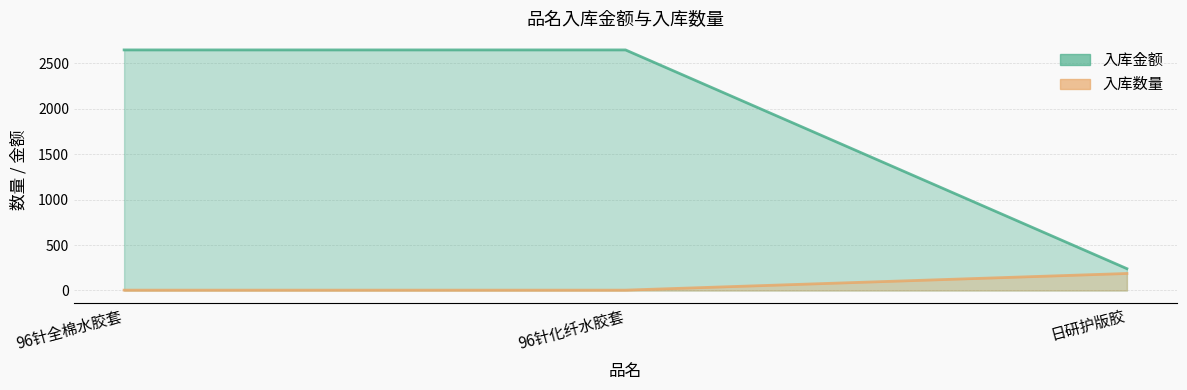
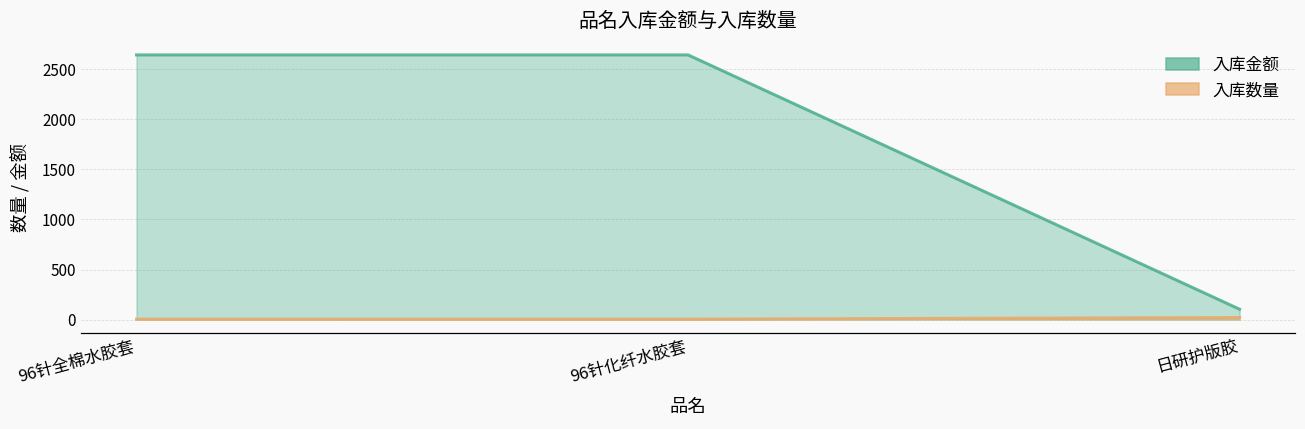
  {
    "入库金额": {
      "96针全棉水胶套": 2600,
      "96针化纤水胶套": 2600,
-     "日研护版胶": 200
+     "日研护版胶": 100
    },
    "入库数量": {
      "96针全棉水胶套": 0,
      "96针化纤水胶套": 0,
-     "日研护版胶": 200
+     "日研护版胶": 0
    }
  }
